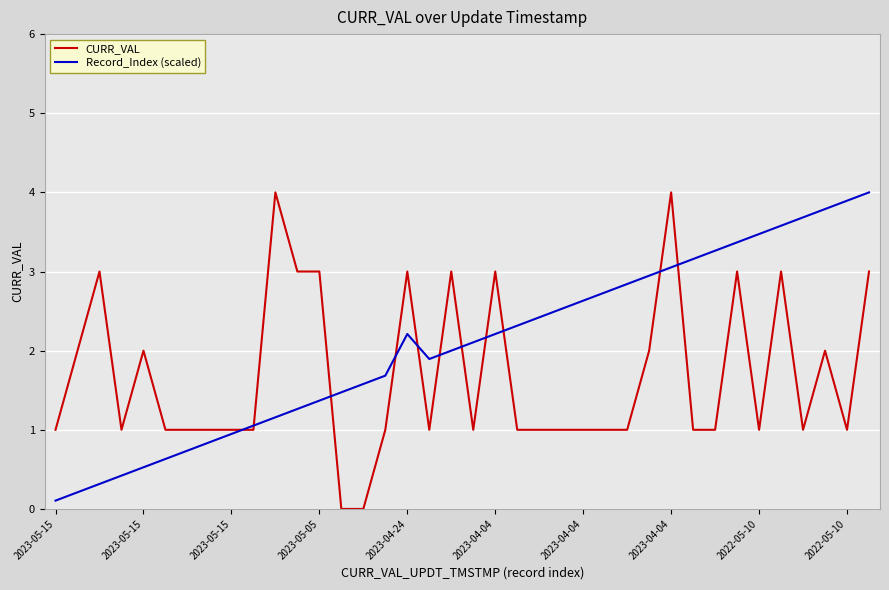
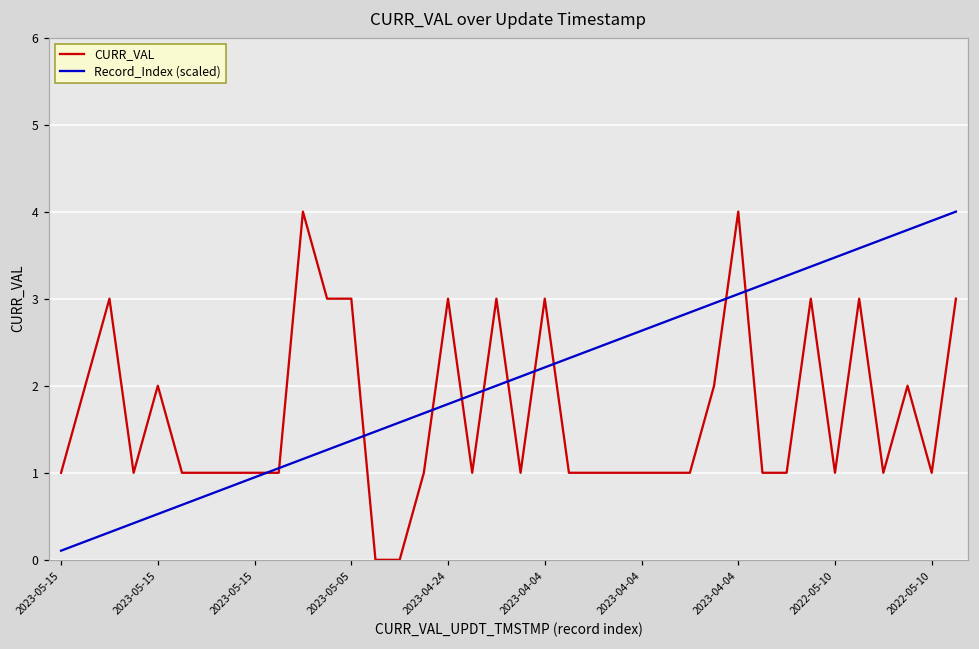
  {
    "CURR_VAL": {
      "2023-05-05": 3.0,
      "2023-04-24": 3.0
    },
    "Record_Index (scaled)": {
      "2023-05-05": 1.4,
-     "2023-04-24": 2.2
+     "2023-04-24": 1.8
    }
  }
